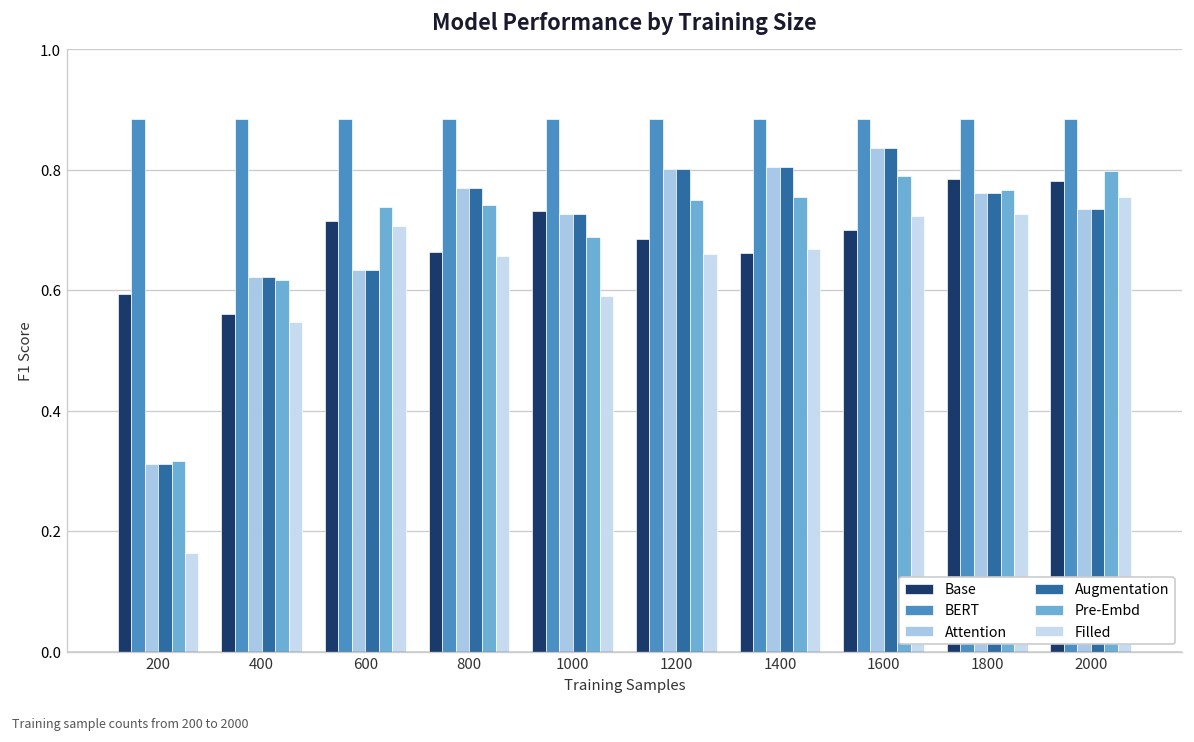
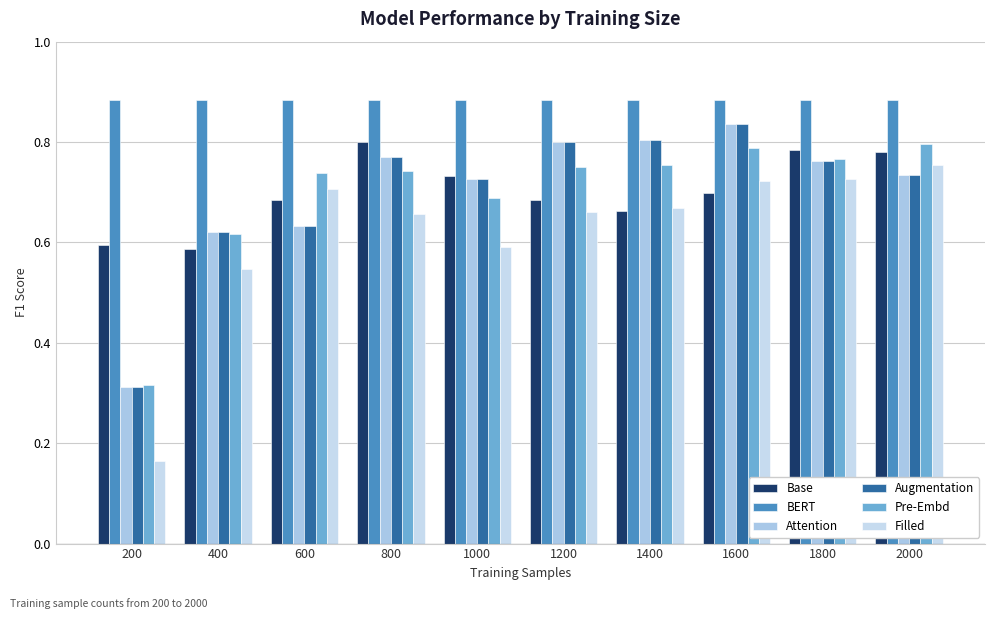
  {
    "Base": {
      "200": 0.59,
-     "400": 0.56,
-     "600": 0.71,
-     "800": 0.66,
+     "400": 0.59,
+     "600": 0.68,
+     "800": 0.80,
      "1000": 0.73,
      "1200": 0.69,
      "1400": 0.66,
      "1600": 0.70,
      "1800": 0.79,
      "2000": 0.78
    }
  }
